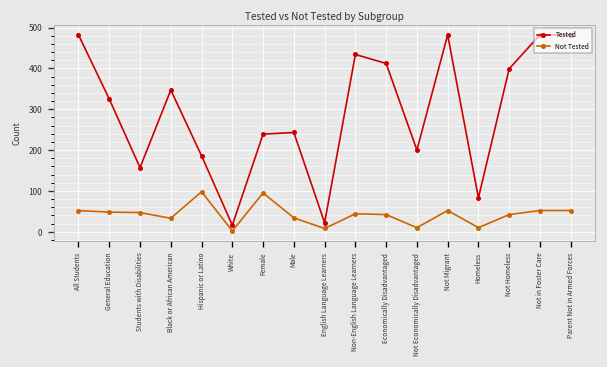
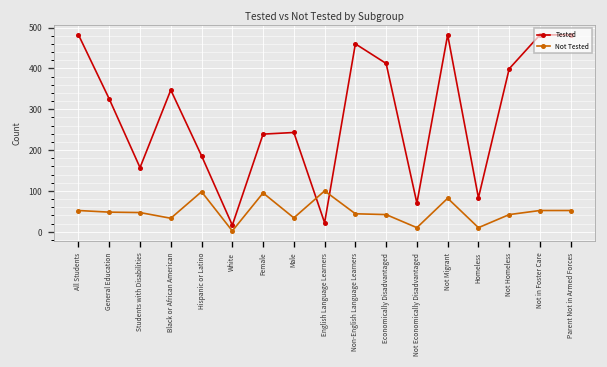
  {
    "Tested": {
      "All Students": 480,
      "General Education": 330,
      "Students with Disabilities": 160,
      "Black or African American": 350,
      "Hispanic or Latino": 190,
      "White": 20,
      "Female": 240,
      "Male": 240,
      "English Language Learners": 20,
-     "Non-English Language Learners": 430,
+     "Non-English Language Learners": 460,
      "Economically Disadvantaged": 410,
-     "Not Economically Disadvantaged": 200,
+     "Not Economically Disadvantaged": 70,
      "Not Migrant": 480,
      "Homeless": 80,
      "Not Homeless": 400
    },
    "Not Tested": {
      "All Students": 50,
      "General Education": 50,
      "Students with Disabilities": 50,
      "Black or African American": 30,
      "Hispanic or Latino": 100,
      "White": 0,
      "Female": 100,
      "Male": 30,
-     "English Language Learners": 10,
+     "English Language Learners": 100,
      "Non-English Language Learners": 40,
      "Economically Disadvantaged": 40,
      "Not Economically Disadvantaged": 10,
-     "Not Migrant": 50,
+     "Not Migrant": 80,
      "Homeless": 10,
      "Not Homeless": 40,
      "Not in Foster Care": 50,
      "Parent Not in Armed Forces": 50
    }
  }
